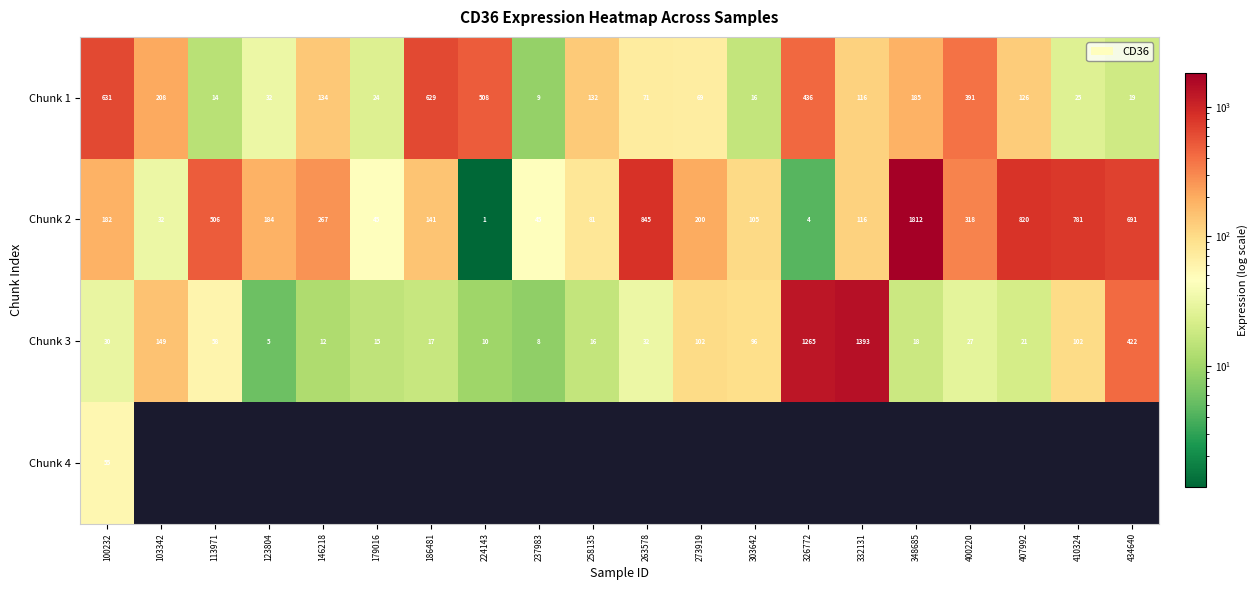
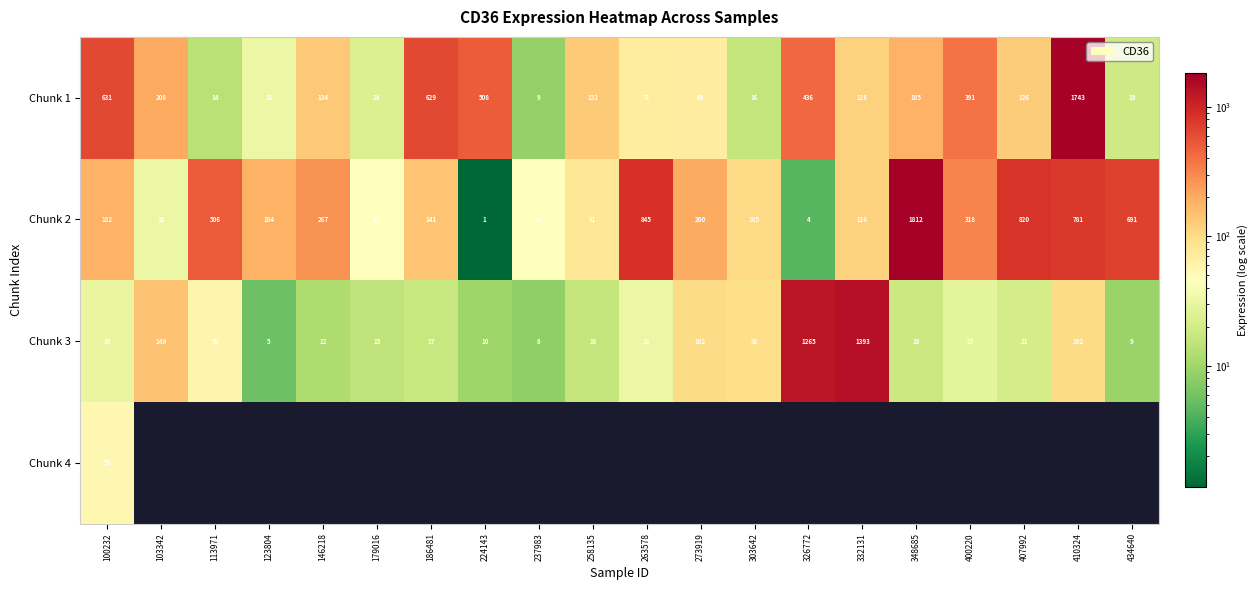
  {
    "Chunk 1": {
      "100232": 631,
      "103342": 208,
      "113971": 14,
      "123804": 32,
      "146218": 134,
      "179016": 24,
      "186481": 629,
      "224143": 508,
      "237983": 9,
      "258135": 132,
      "263578": 71,
      "273919": 69,
      "303642": 16,
      "326772": 436,
      "332131": 116,
      "348685": 185,
      "400220": 391,
      "407992": 126,
-     "410324": 25,
+     "410324": 1743,
      "434640": 19
    },
    "Chunk 2": {
      "100232": 182,
      "103342": 32,
      "113971": 506,
      "123804": 184,
      "146218": 267,
      "179016": 45,
      "186481": 141,
      "224143": 1,
      "237983": 45,
      "258135": 81,
      "263578": 845,
      "273919": 200,
      "303642": 105,
      "326772": 4,
      "332131": 116,
      "348685": 1812,
      "400220": 318,
      "407992": 820,
      "410324": 781,
      "434640": 691
    },
    "Chunk 3": {
      "100232": 30,
      "103342": 149,
      "113971": 58,
      "123804": 5,
      "146218": 12,
      "179016": 15,
      "186481": 17,
      "224143": 10,
      "237983": 8,
      "258135": 16,
      "263578": 32,
      "273919": 102,
      "303642": 96,
      "326772": 1265,
      "332131": 1393,
      "348685": 18,
      "400220": 27,
      "407992": 21,
      "410324": 102,
-     "434640": 422
+     "434640": 9
    },
    "Chunk 4": {
      "100232": 55
    }
  }
